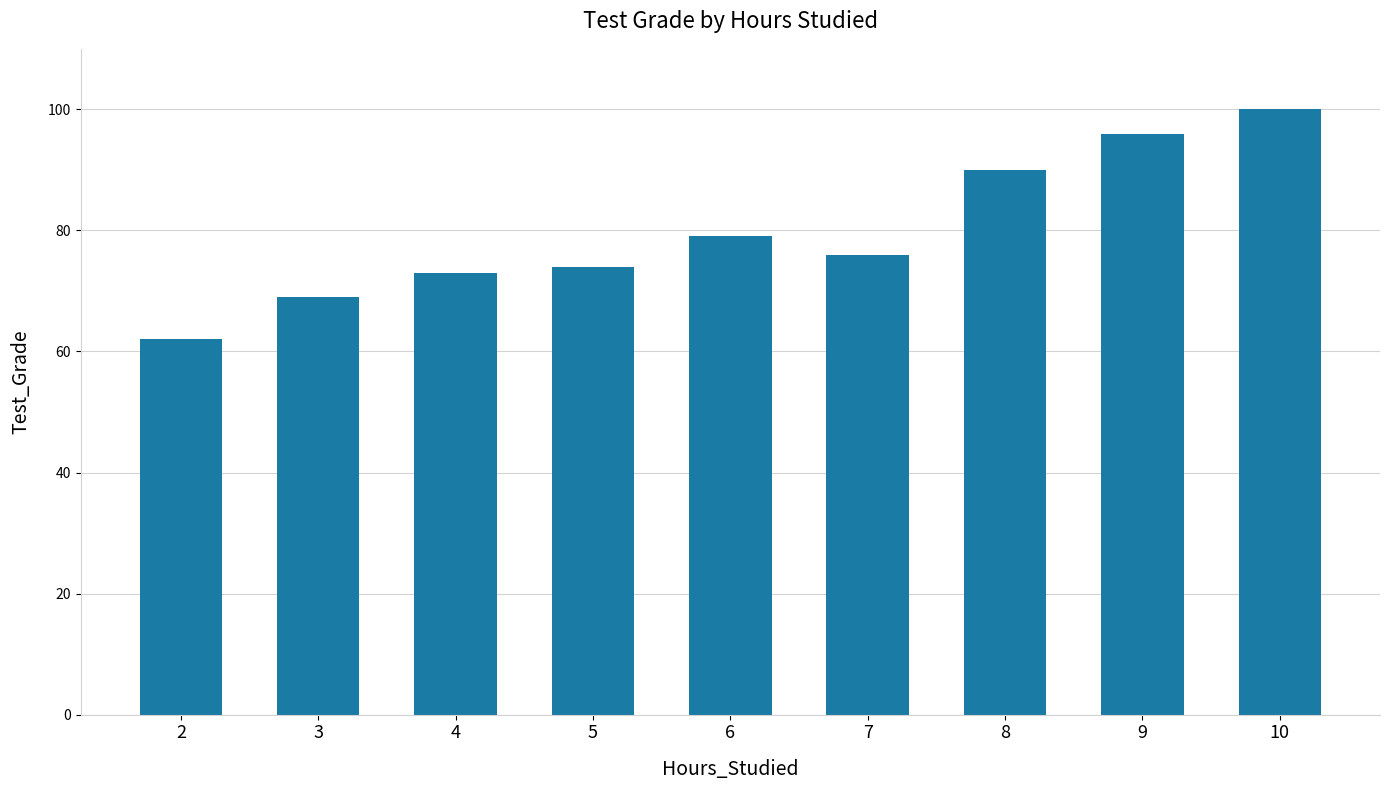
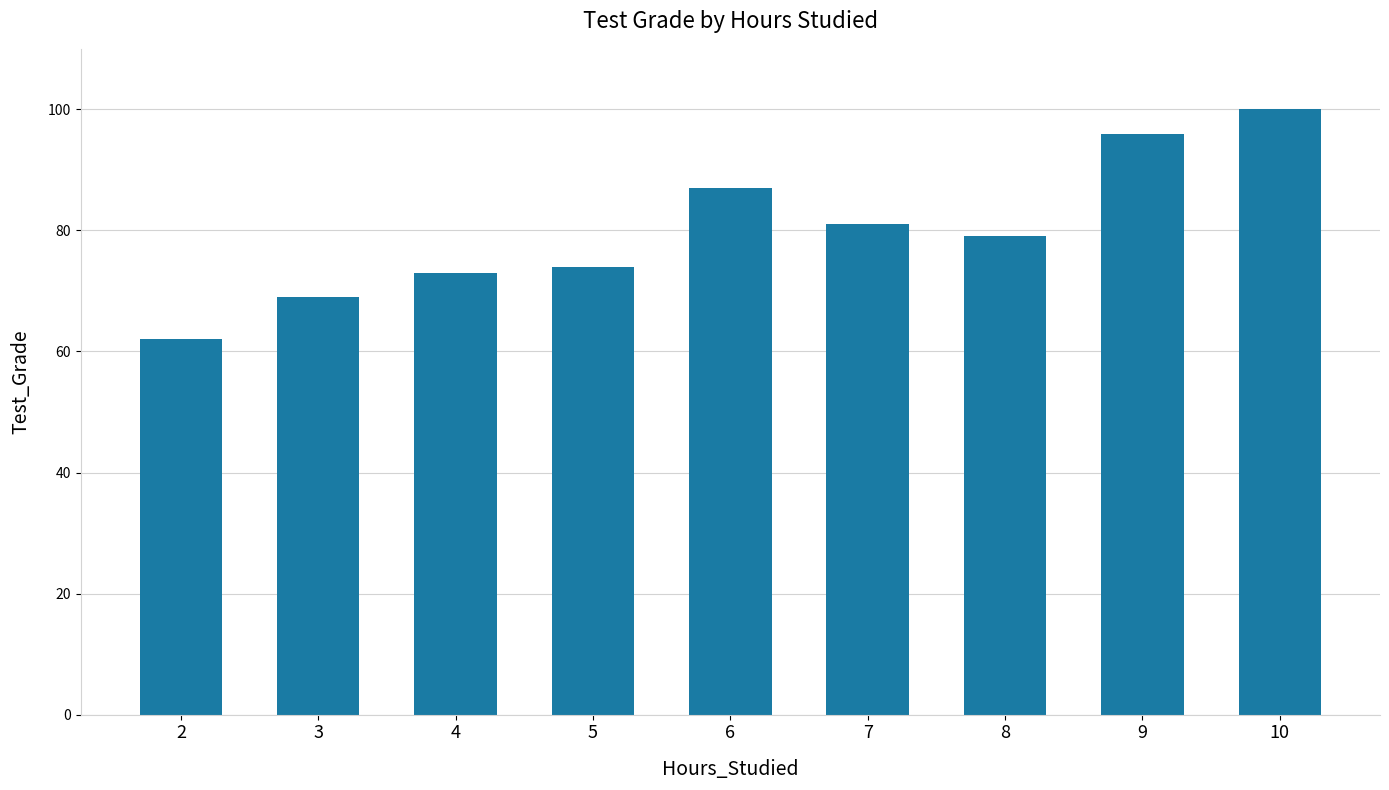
  {
    "2": 62,
    "3": 69,
    "4": 73,
    "5": 74,
-   "6": 79,
-   "7": 76,
-   "8": 90,
+   "6": 87,
+   "7": 81,
+   "8": 79,
    "9": 96,
    "10": 100
  }
